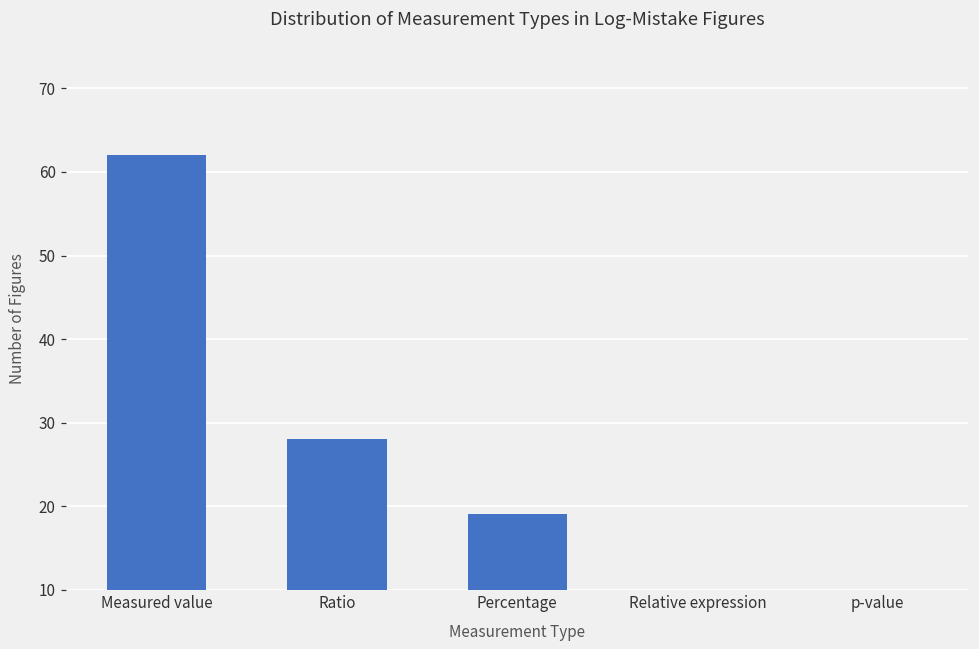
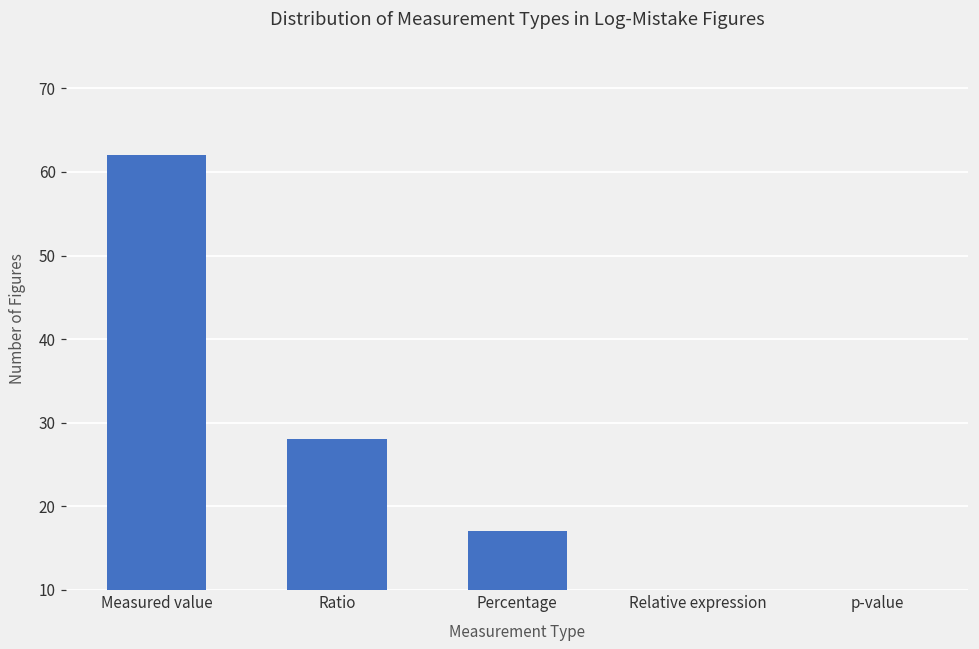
  {
    "Measured value": 62,
    "Ratio": 28,
-   "Percentage": 19
+   "Percentage": 17
  }
